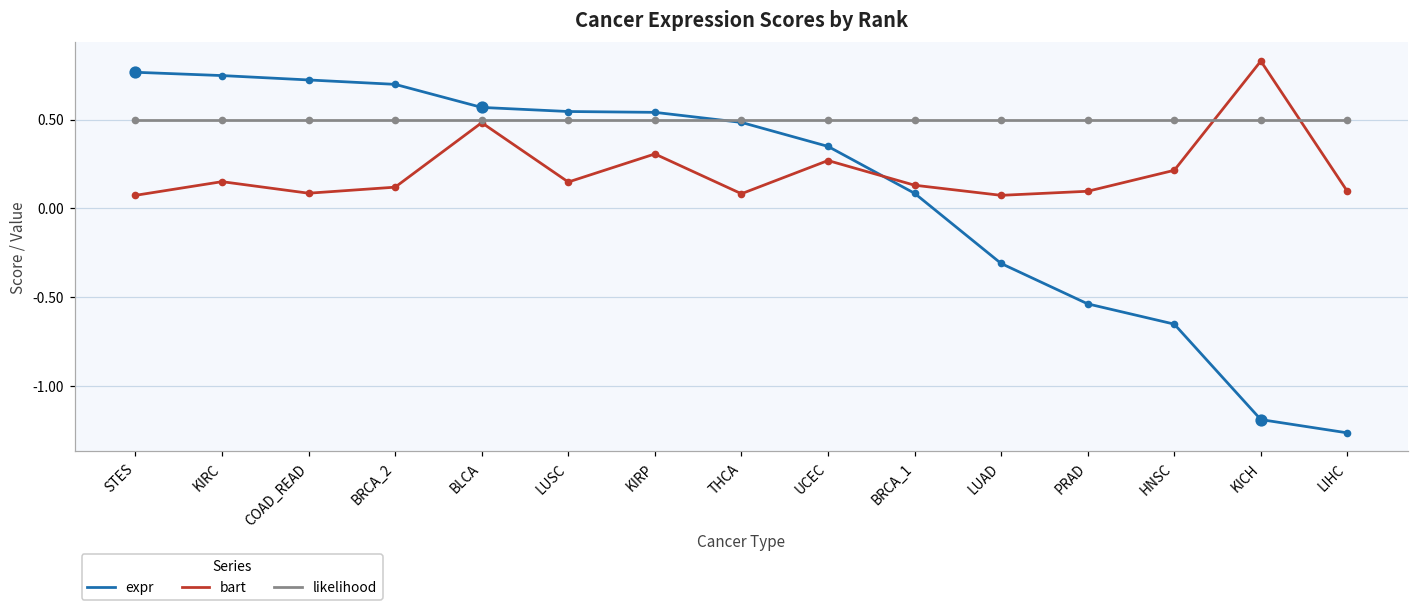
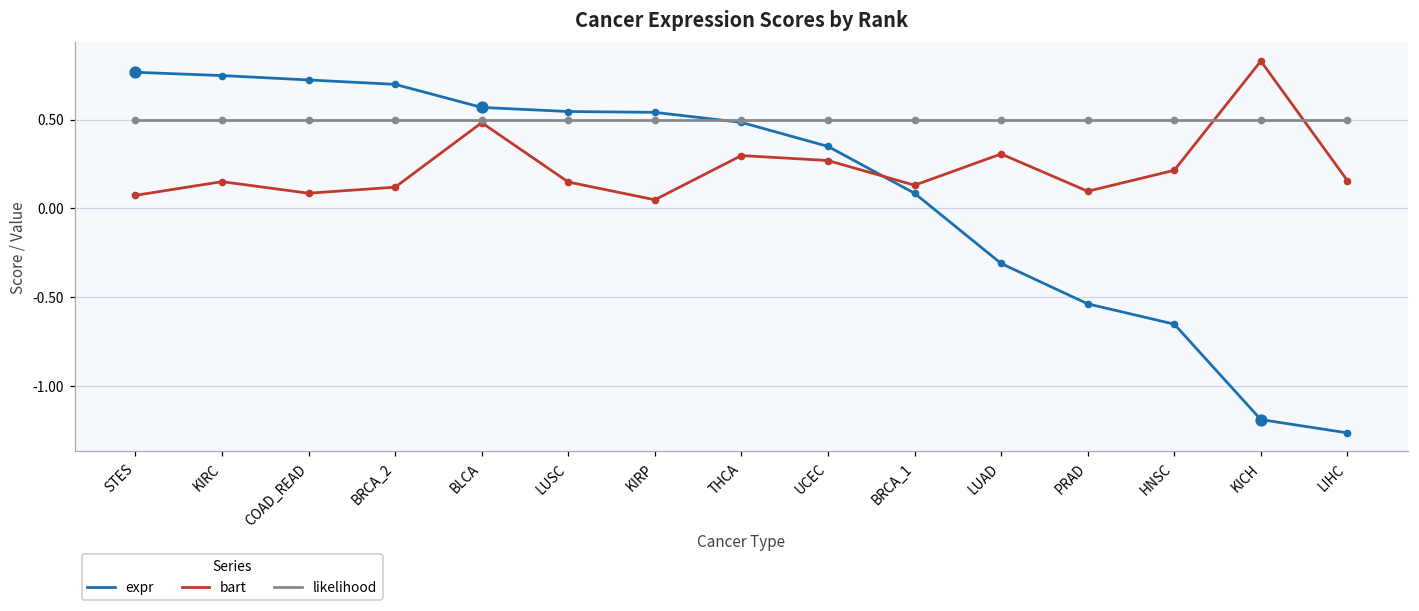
  {
    "bart": {
      "STES": 0.07,
      "KIRC": 0.15,
      "COAD_READ": 0.09,
      "BRCA_2": 0.12,
      "BLCA": 0.48,
      "LUSC": 0.15,
-     "KIRP": 0.31,
-     "THCA": 0.08,
+     "KIRP": 0.05,
+     "THCA": 0.30,
      "UCEC": 0.27,
      "BRCA_1": 0.13,
-     "LUAD": 0.07,
+     "LUAD": 0.31,
      "PRAD": 0.10,
      "HNSC": 0.22,
      "KICH": 0.83,
-     "LIHC": 0.10
+     "LIHC": 0.16
    },
    "likelihood": {
      "STES": 0.50,
      "KIRC": 0.50,
      "COAD_READ": 0.50,
      "BRCA_2": 0.50,
      "BLCA": 0.50,
      "LUSC": 0.50,
      "KIRP": 0.50,
      "UCEC": 0.50,
      "BRCA_1": 0.50,
      "LUAD": 0.50,
      "PRAD": 0.50,
      "HNSC": 0.50,
      "KICH": 0.50,
      "LIHC": 0.50
    }
  }
